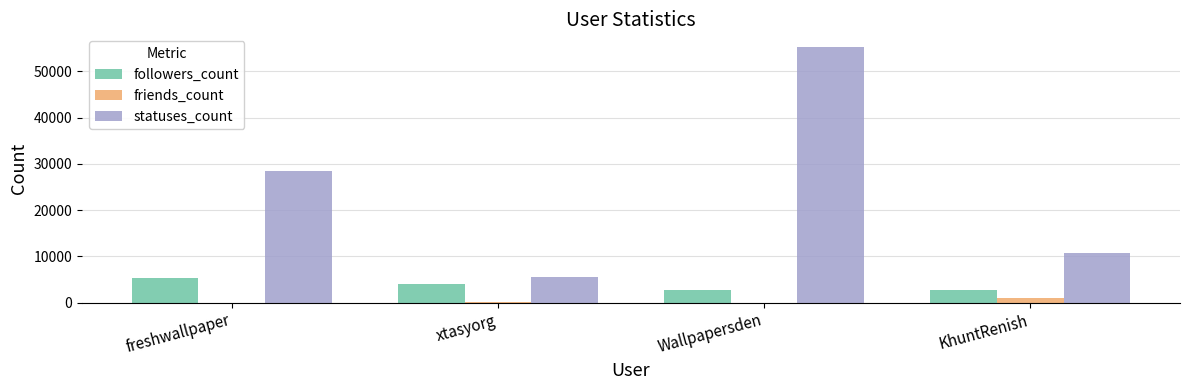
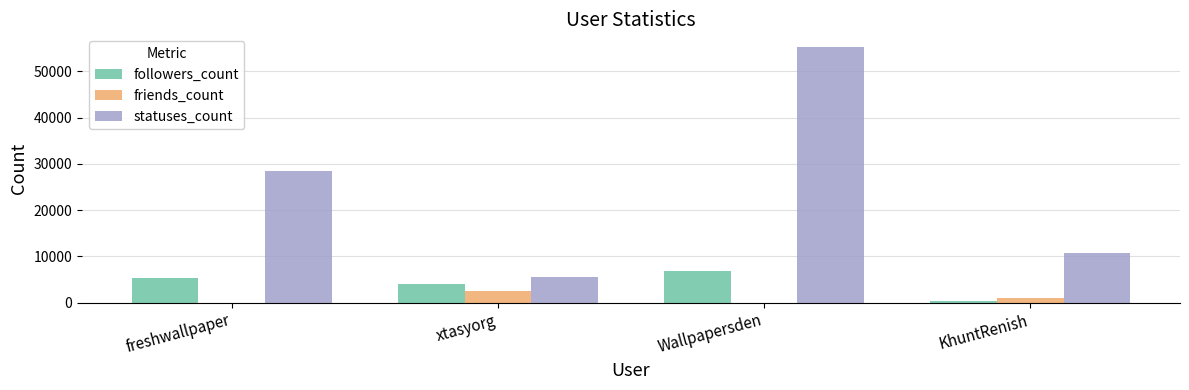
  {
    "followers_count": {
      "freshwallpaper": 5000,
      "xtasyorg": 4000,
-     "Wallpapersden": 3000,
-     "KhuntRenish": 3000
+     "Wallpapersden": 7000,
+     "KhuntRenish": 0
    },
    "friends_count": {
-     "xtasyorg": 0,
+     "xtasyorg": 3000,
      "KhuntRenish": 1000
    },
    "statuses_count": {
      "freshwallpaper": 28000,
      "xtasyorg": 5000,
      "Wallpapersden": 55000,
      "KhuntRenish": 11000
    }
  }
